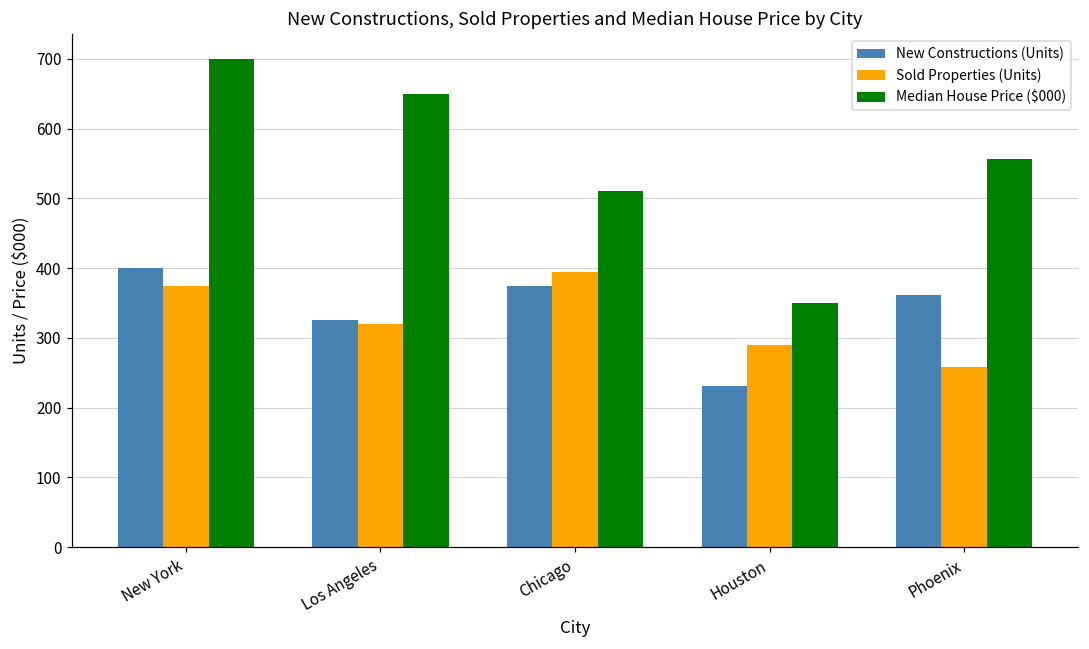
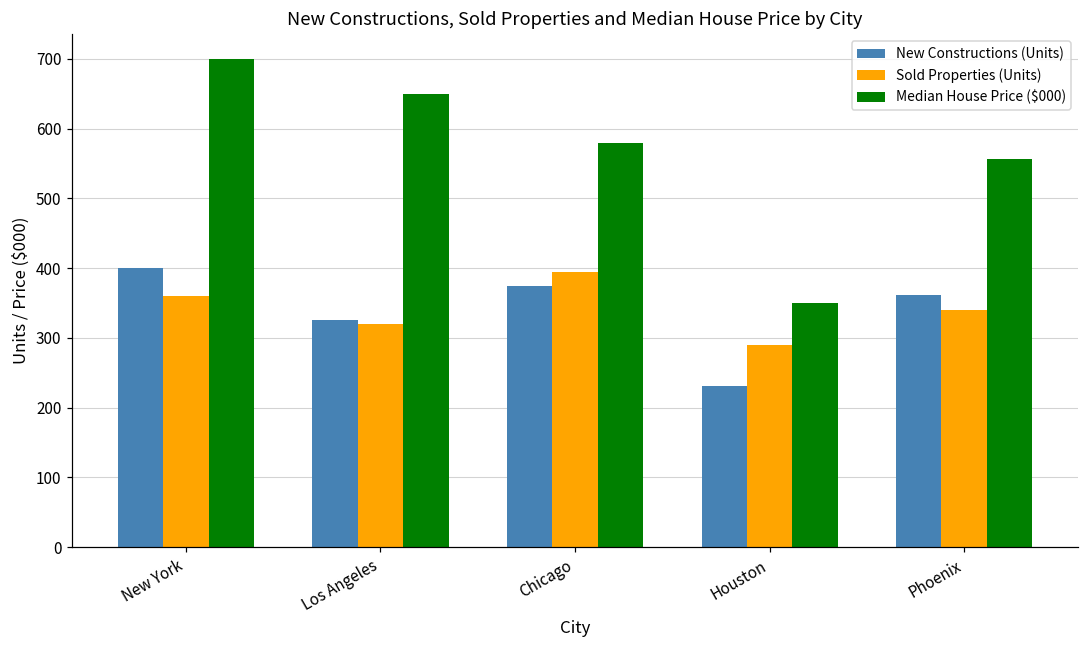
  {
    "New Constructions (Units)": {
      "New York": 400,
      "Los Angeles": 330,
      "Chicago": 380,
      "Houston": 230,
      "Phoenix": 360
    },
    "Sold Properties (Units)": {
-     "New York": 380,
+     "New York": 360,
      "Los Angeles": 320,
      "Chicago": 400,
      "Houston": 290,
-     "Phoenix": 260
+     "Phoenix": 340
    },
    "Median House Price ($000)": {
      "New York": 700,
      "Los Angeles": 650,
-     "Chicago": 510,
+     "Chicago": 580,
      "Houston": 350,
      "Phoenix": 560
    }
  }
